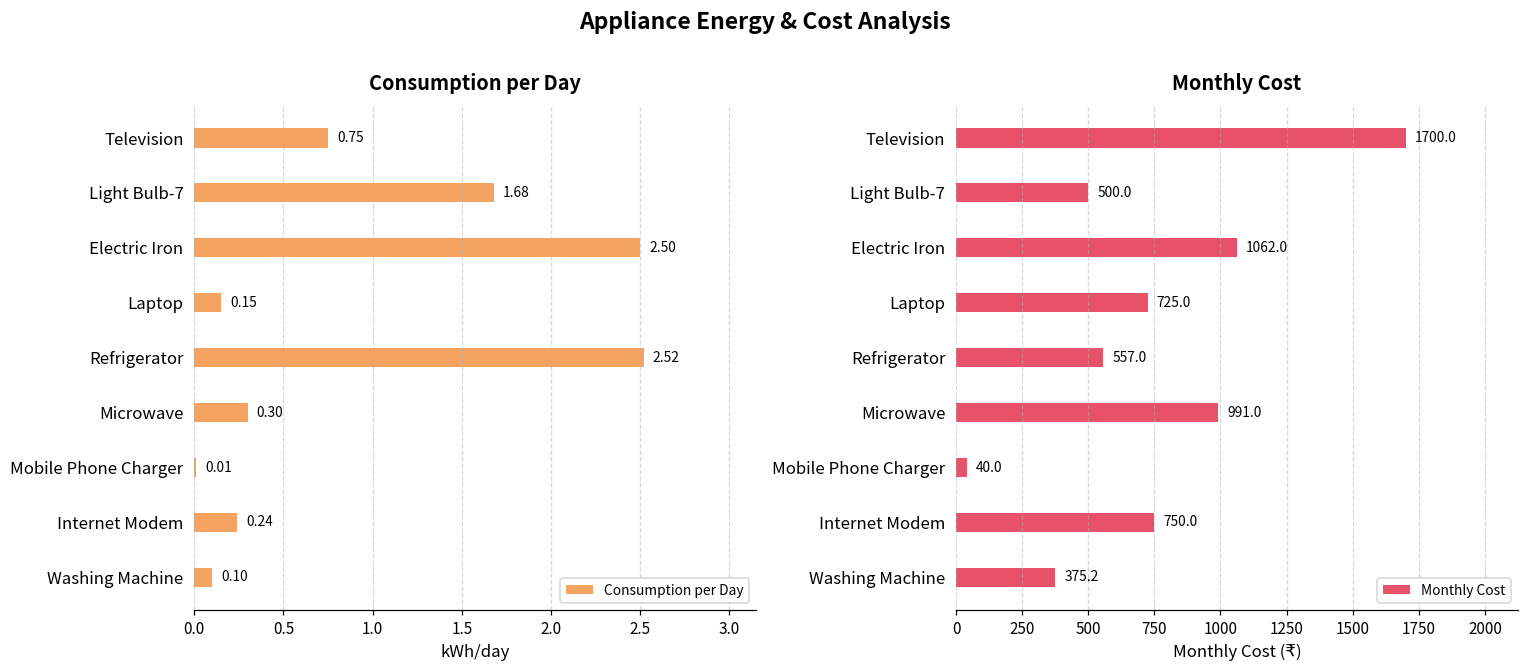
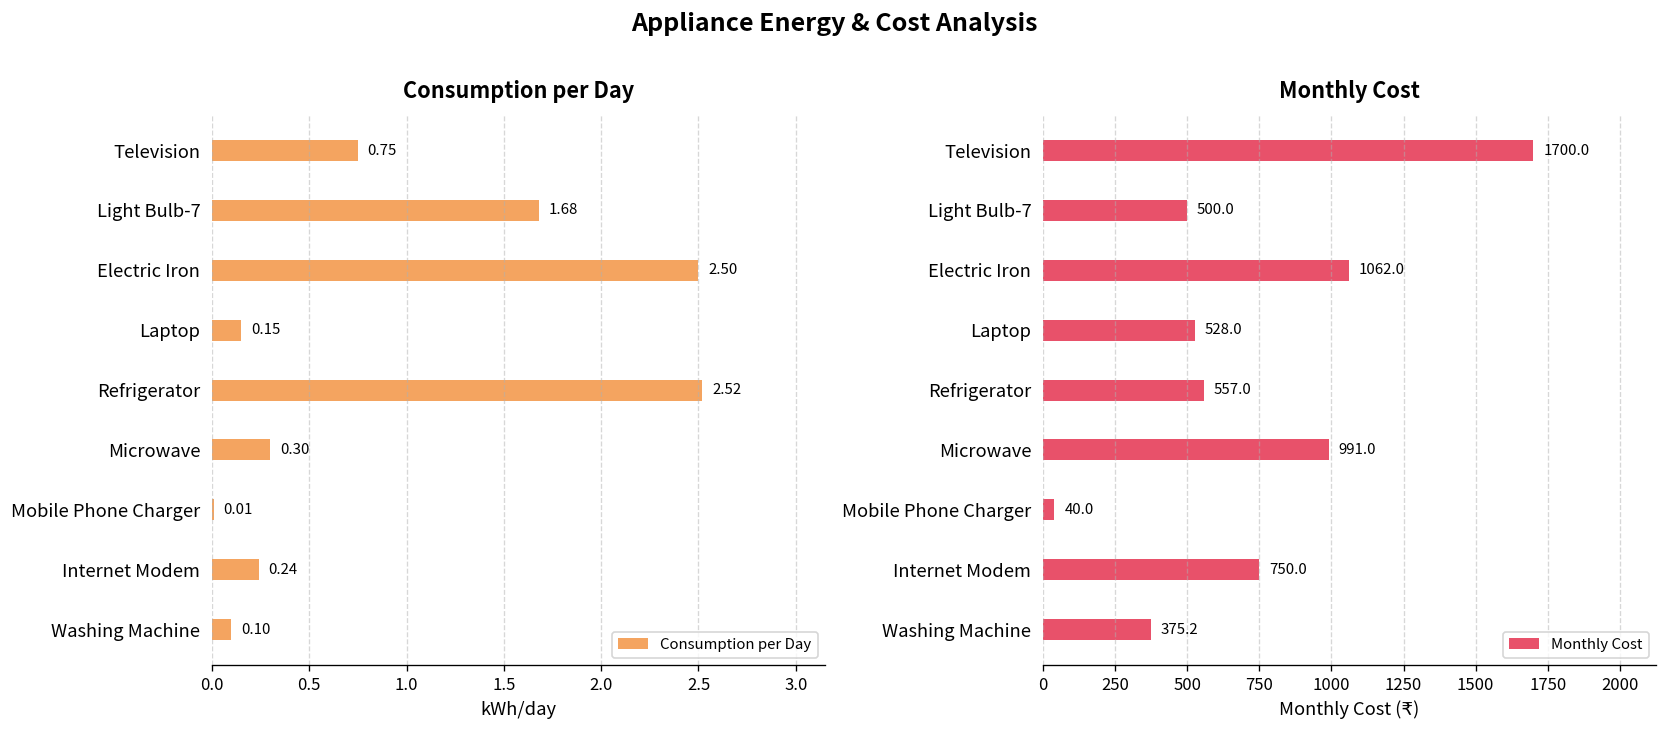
  {
    "Consumption per Day": {
      "Television": 0.75,
      "Light Bulb-7": 1.68,
      "Electric Iron": 2.50,
      "Laptop": 0.15,
      "Refrigerator": 2.52,
      "Microwave": 0.30,
      "Mobile Phone Charger": 0.01,
      "Internet Modem": 0.24,
      "Washing Machine": 0.10
    },
    "Monthly Cost": {
      "Television": 1700.0,
      "Light Bulb-7": 500.0,
      "Electric Iron": 1062.0,
-     "Laptop": 725.0,
+     "Laptop": 528.0,
      "Refrigerator": 557.0,
      "Microwave": 991.0,
      "Mobile Phone Charger": 40.0,
      "Internet Modem": 750.0,
      "Washing Machine": 375.2
    }
  }
